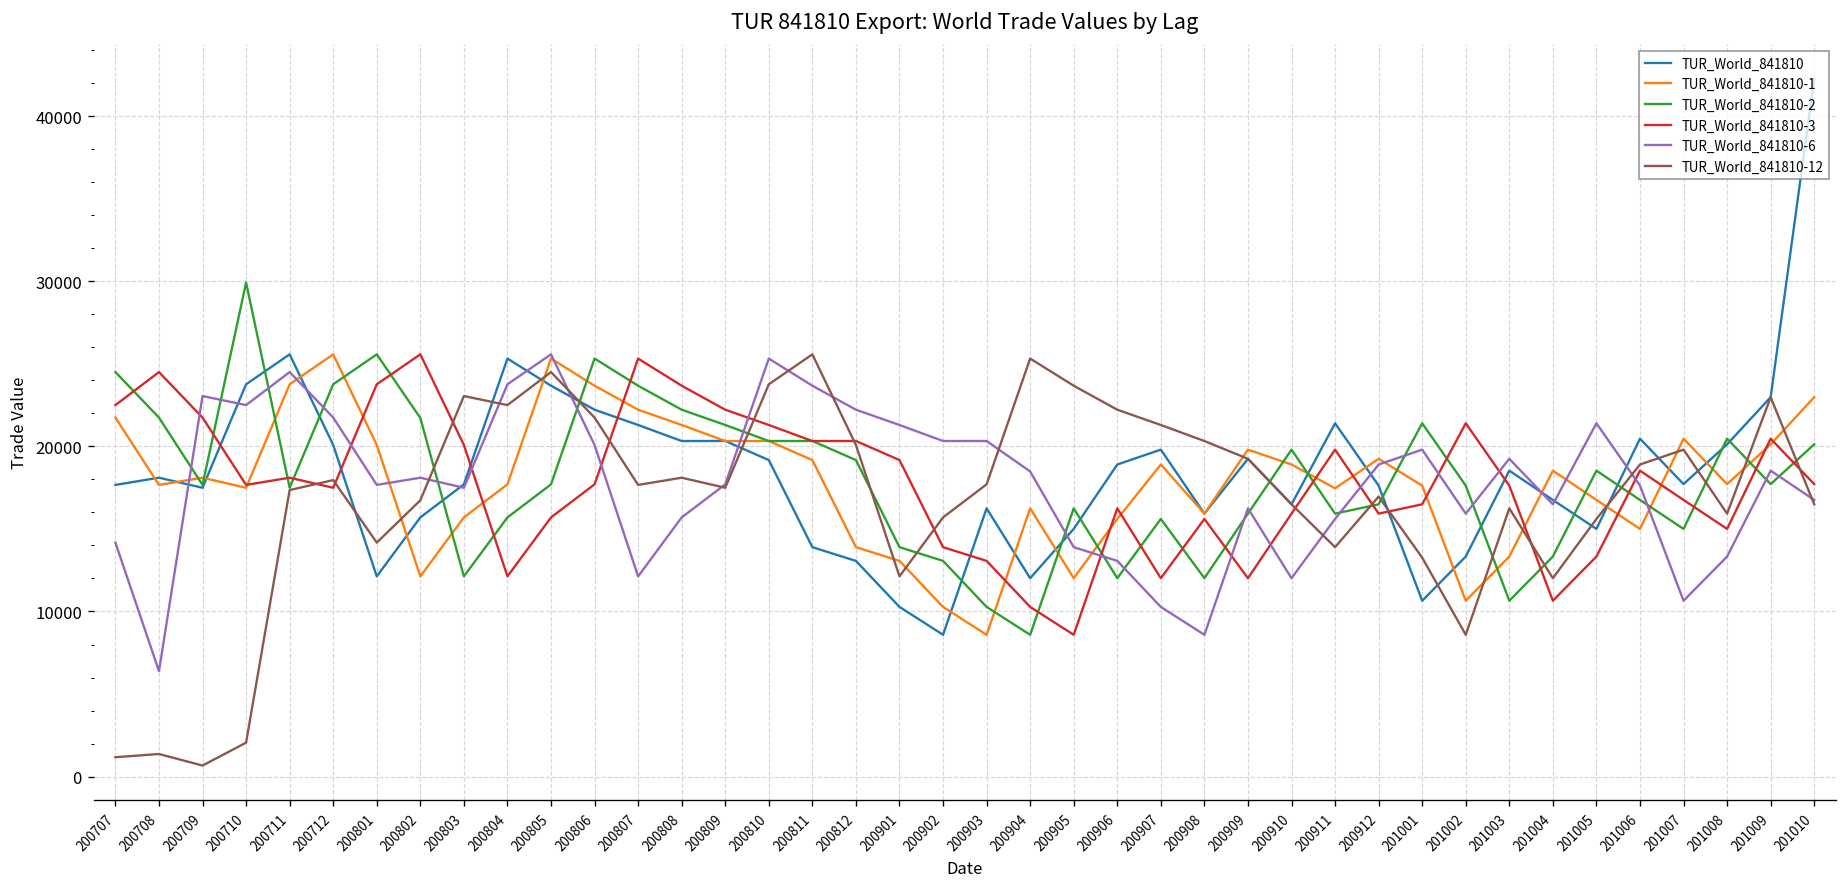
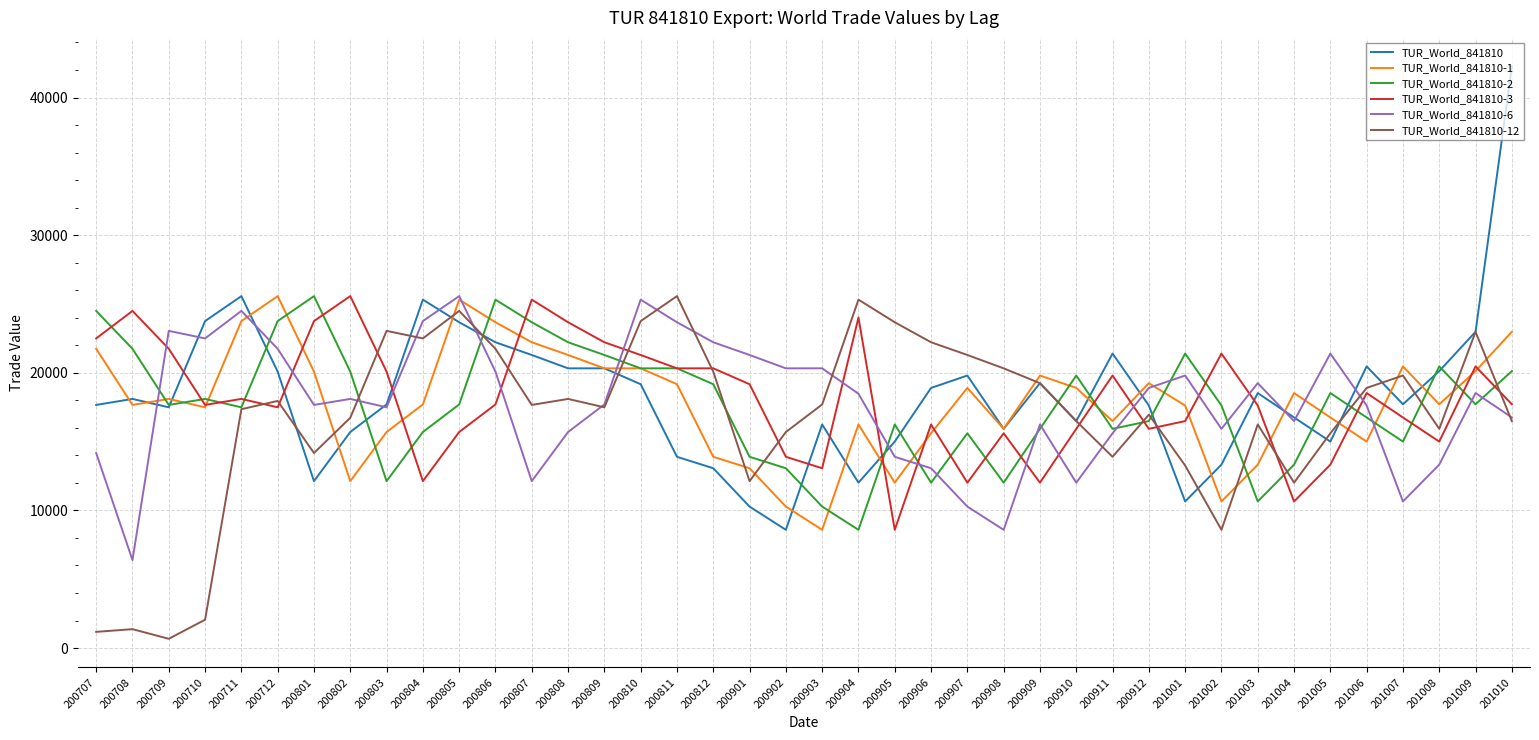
  {
    "TUR_World_841810-1": {
      "200707": 21700,
      "200708": 17700,
      "200709": 18100,
      "200711": 23800,
      "200712": 25600,
      "200801": 20100,
      "200802": 12100,
      "200803": 15700,
      "200804": 17700,
      "200805": 25300,
      "200806": 23700,
      "200807": 22200,
      "200808": 21300,
      "200811": 19200,
      "200812": 13900,
      "200901": 13100,
      "200902": 10300,
      "200903": 8600,
      "200904": 16200,
      "200905": 12000,
      "200906": 15600,
      "200907": 18900,
      "200909": 19800,
      "200910": 18900,
-     "200911": 17500,
+     "200911": 16500,
      "200912": 19200,
      "201001": 17600,
      "201002": 10700,
      "201003": 13300,
      "201004": 18500,
      "201005": 16800,
      "201006": 15000,
      "201007": 20500,
      "201008": 17700,
      "201009": 20100,
      "201010": 23000
    },
    "TUR_World_841810-2": {
      "200707": 24500,
      "200708": 21700,
-     "200710": 29900,
+     "200710": 18100,
      "200712": 23800,
      "200801": 25600,
-     "200802": 21700,
+     "200802": 20100,
      "200803": 12100,
      "200804": 15700,
      "200805": 17700,
      "200806": 25300,
      "200807": 23700,
      "200808": 22200,
      "200809": 21300,
      "200812": 19200,
      "200901": 13900,
      "200902": 13100,
      "200903": 10300,
      "200904": 8600,
      "200905": 16200,
      "200906": 12000,
      "200907": 15600,
      "200908": 12000,
      "200909": 15900,
      "200910": 19800,
      "200911": 15900,
      "200912": 16500,
      "201001": 21400,
      "201002": 17600,
      "201003": 10700,
      "201004": 13300,
      "201005": 18500,
      "201006": 16800,
      "201007": 15000,
      "201008": 20500,
      "201009": 17700,
      "201010": 20100
    },
    "TUR_World_841810-3": {
      "200707": 22500,
      "200708": 24500,
      "200709": 21700,
      "200711": 18100,
      "200712": 17500,
      "200801": 23800,
      "200802": 25600,
      "200803": 20100,
      "200804": 12100,
      "200805": 15700,
      "200806": 17700,
      "200807": 25300,
      "200808": 23700,
      "200809": 22200,
      "200810": 21300,
      "200812": 20300,
      "200901": 19200,
      "200902": 13900,
      "200903": 13100,
-     "200904": 10300,
+     "200904": 24000,
      "200905": 8600,
      "200906": 16200,
      "200907": 12000,
      "200908": 15600,
      "200909": 12000,
      "200910": 15900,
      "200911": 19800,
      "200912": 15900,
      "201001": 16500,
      "201002": 21400,
      "201003": 17600,
      "201004": 10700,
      "201005": 13300,
      "201006": 18500,
      "201007": 16800,
      "201008": 15000,
      "201009": 20500,
      "201010": 17700
    }
  }
